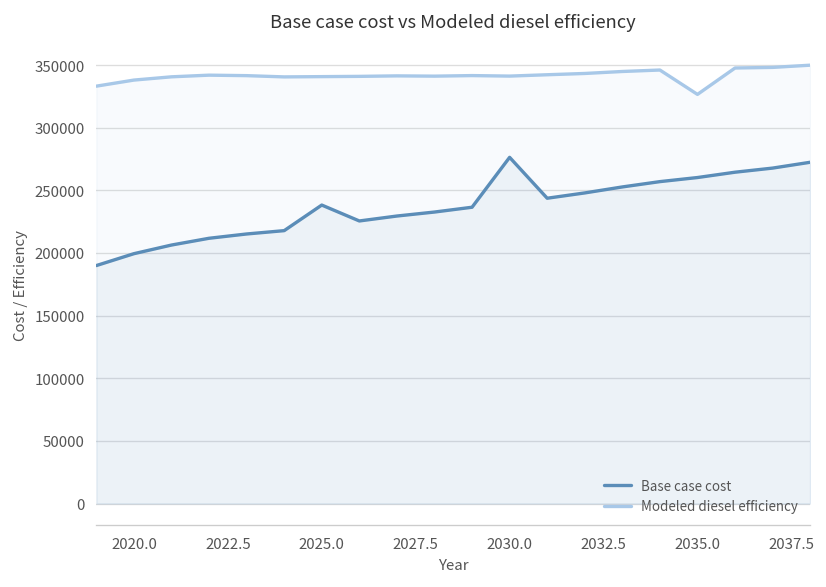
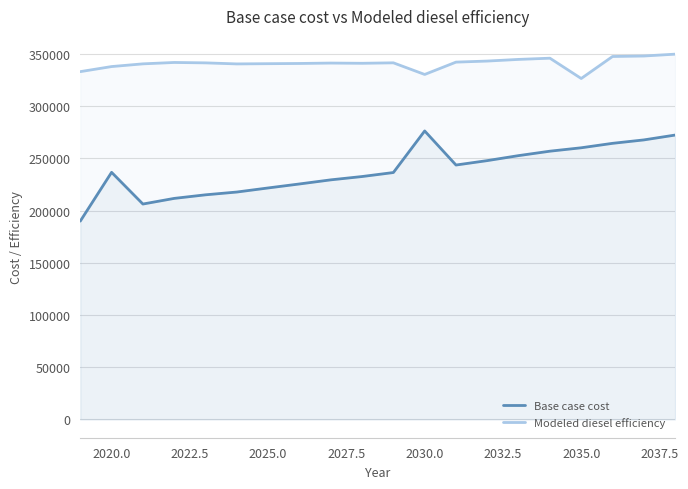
  {
    "Base case cost": {
-     "2020.0": 199000,
-     "2025.0": 238000,
+     "2020.0": 237000,
+     "2025.0": 222000,
      "2030.0": 276000,
      "2035.0": 260000
    },
    "Modeled diesel efficiency": {
      "2020.0": 338000,
      "2025.0": 341000,
-     "2030.0": 341000,
+     "2030.0": 330000,
      "2035.0": 327000
    }
  }
